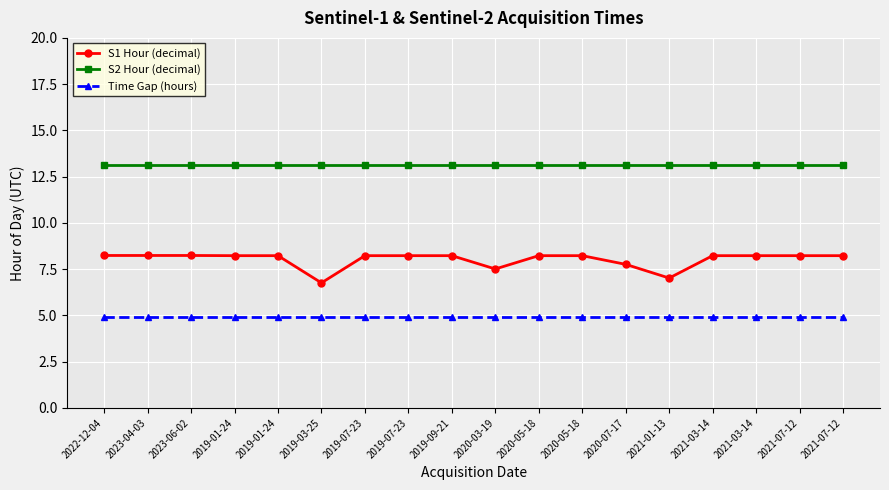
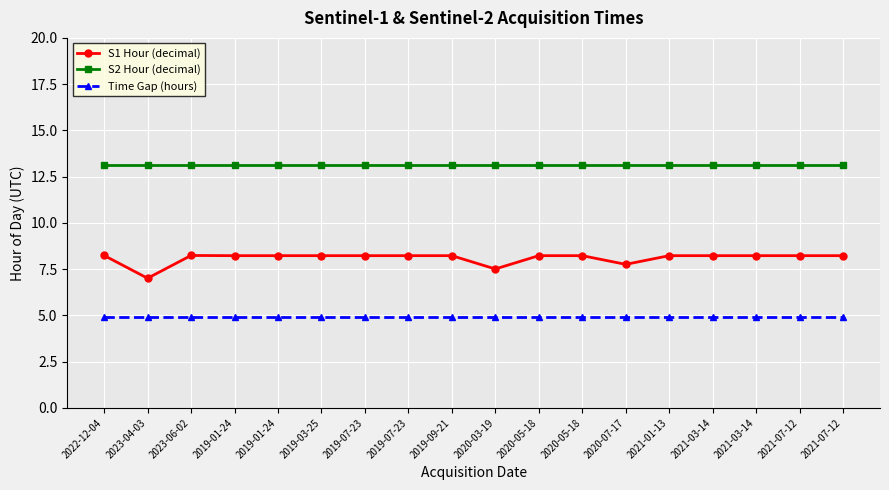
  {
    "S1 Hour (decimal)": {
      "2022-12-04": 8.2,
-     "2023-04-03": 8.2,
+     "2023-04-03": 7.0,
      "2023-06-02": 8.2,
-     "2019-03-25": 6.8,
+     "2019-03-25": 8.2,
      "2019-09-21": 8.2,
      "2020-03-19": 7.5,
      "2020-07-17": 7.8,
-     "2021-01-13": 7.0
+     "2021-01-13": 8.2
    },
    "S2 Hour (decimal)": {
      "2022-12-04": 13.1,
      "2023-04-03": 13.1,
      "2023-06-02": 13.1,
      "2019-03-25": 13.1,
      "2019-09-21": 13.1,
      "2020-03-19": 13.1,
      "2020-07-17": 13.1,
      "2021-01-13": 13.1
    },
    "Time Gap (hours)": {
      "2022-12-04": 4.9,
      "2023-04-03": 4.9,
      "2023-06-02": 4.9,
      "2019-03-25": 4.9,
      "2019-09-21": 4.9,
      "2020-03-19": 4.9,
      "2020-07-17": 4.9,
      "2021-01-13": 4.9
    }
  }
